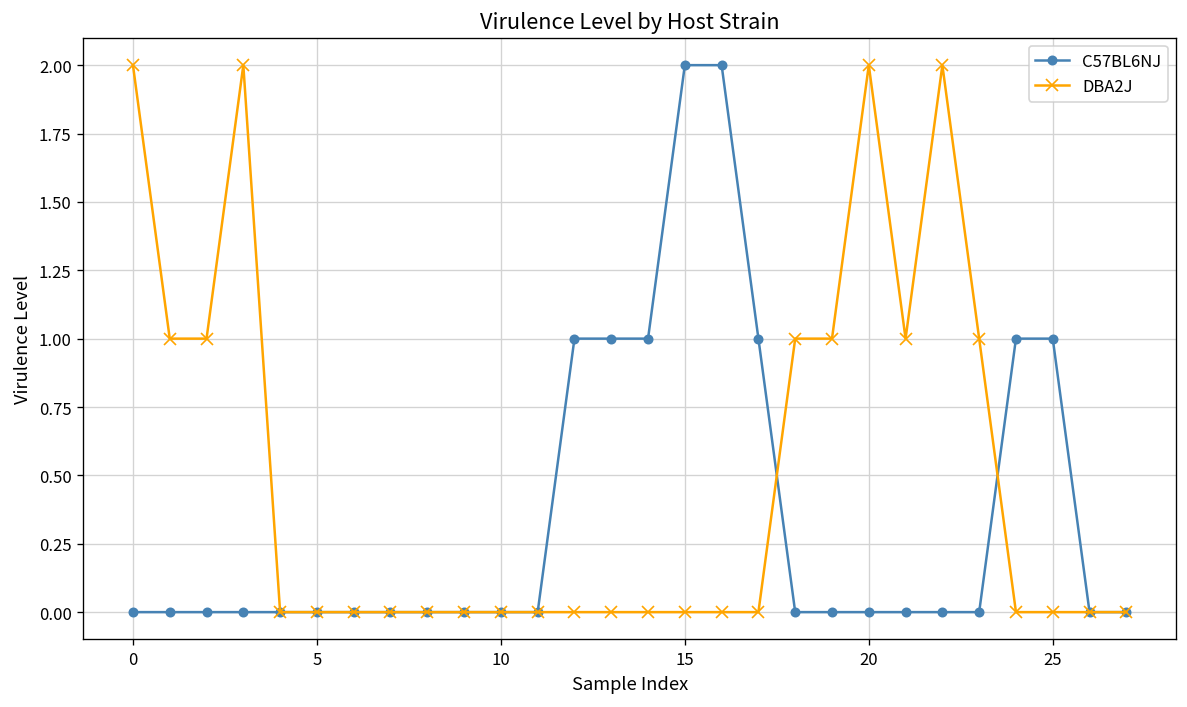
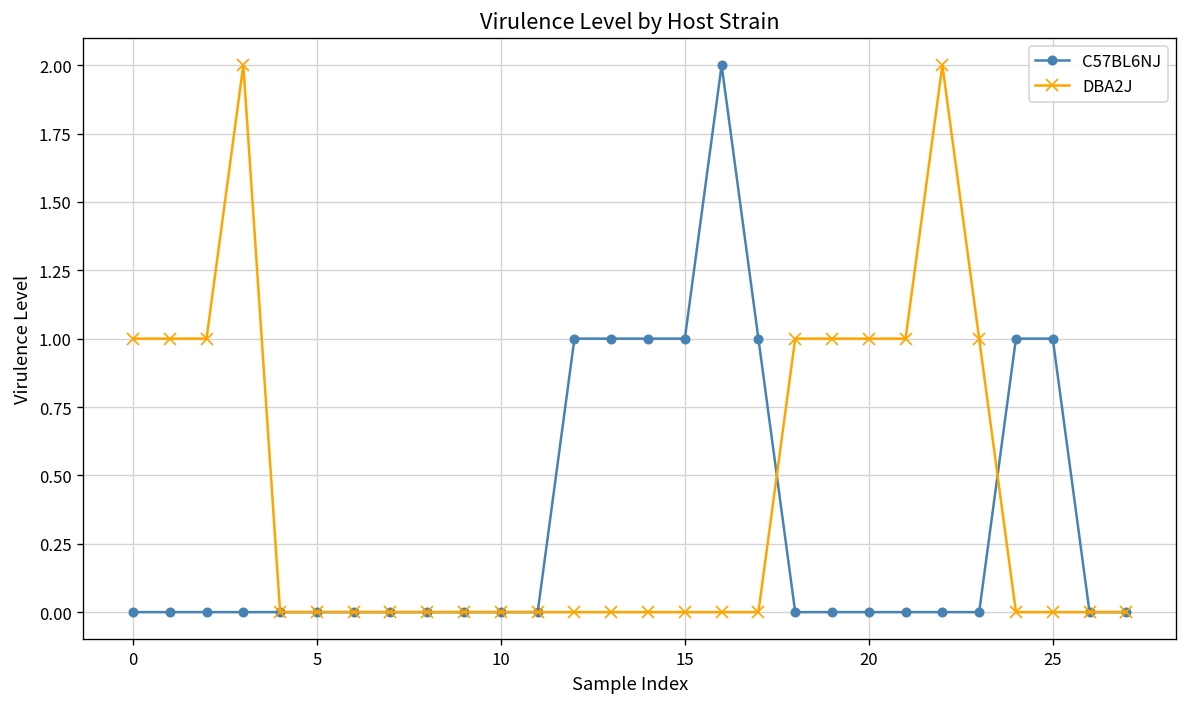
  {
    "C57BL6NJ": {
      "0": 0,
-     "15": 2,
+     "15": 1,
      "20": 0,
      "25": 1
    },
    "DBA2J": {
-     "0": 2,
+     "0": 1,
      "15": 0,
-     "20": 2,
+     "20": 1,
      "25": 0
    }
  }
